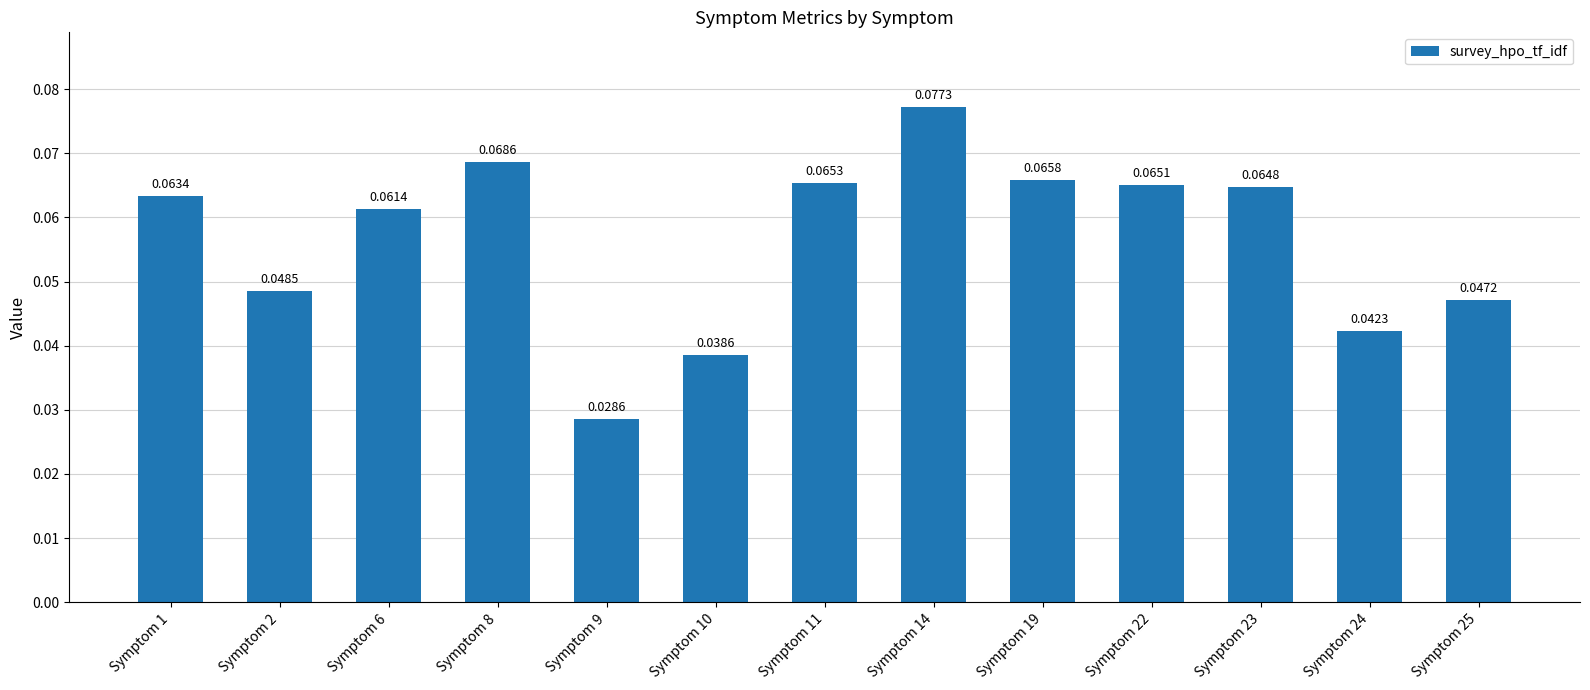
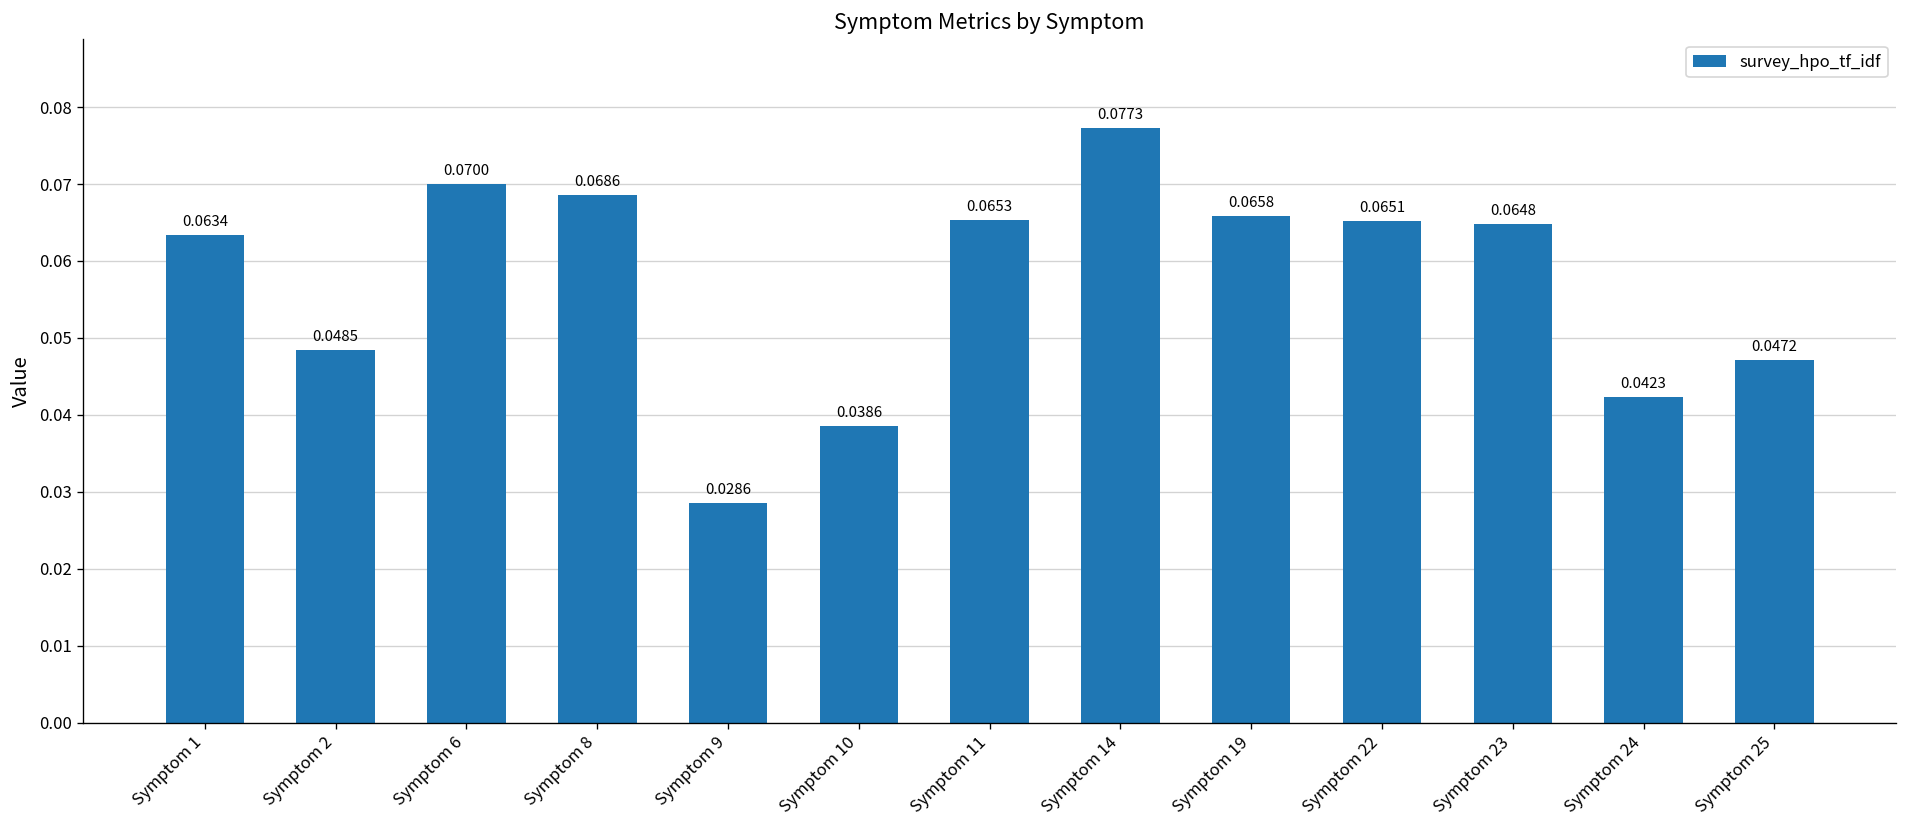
  {
    "Symptom 1": 0.0634,
    "Symptom 2": 0.0485,
-   "Symptom 6": 0.0614,
+   "Symptom 6": 0.0700,
    "Symptom 8": 0.0686,
    "Symptom 9": 0.0286,
    "Symptom 10": 0.0386,
    "Symptom 11": 0.0653,
    "Symptom 14": 0.0773,
    "Symptom 19": 0.0658,
    "Symptom 22": 0.0651,
    "Symptom 23": 0.0648,
    "Symptom 24": 0.0423,
    "Symptom 25": 0.0472
  }
